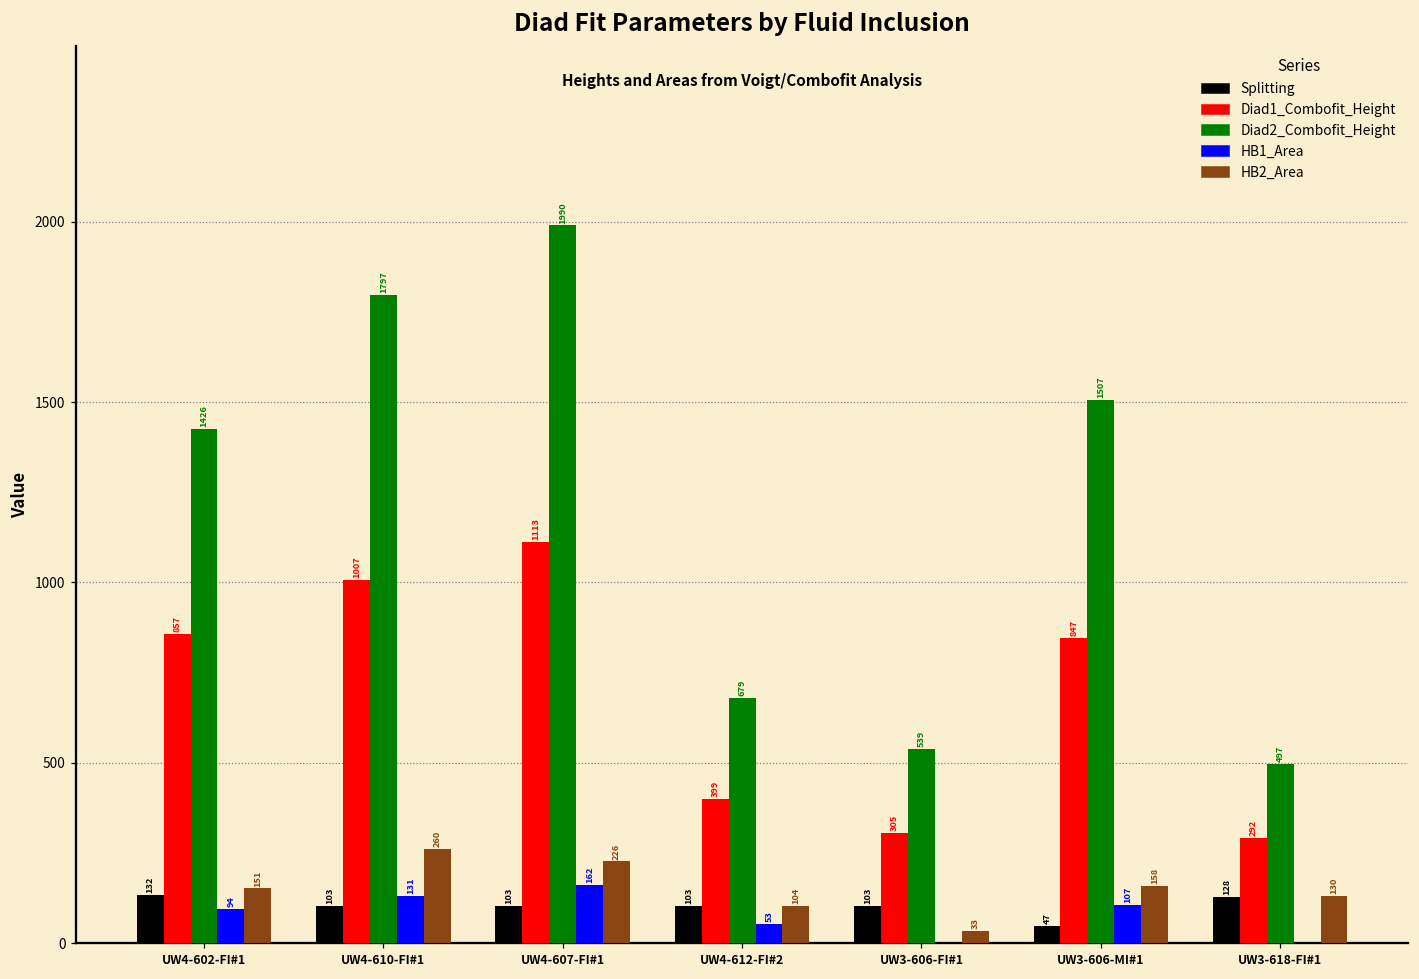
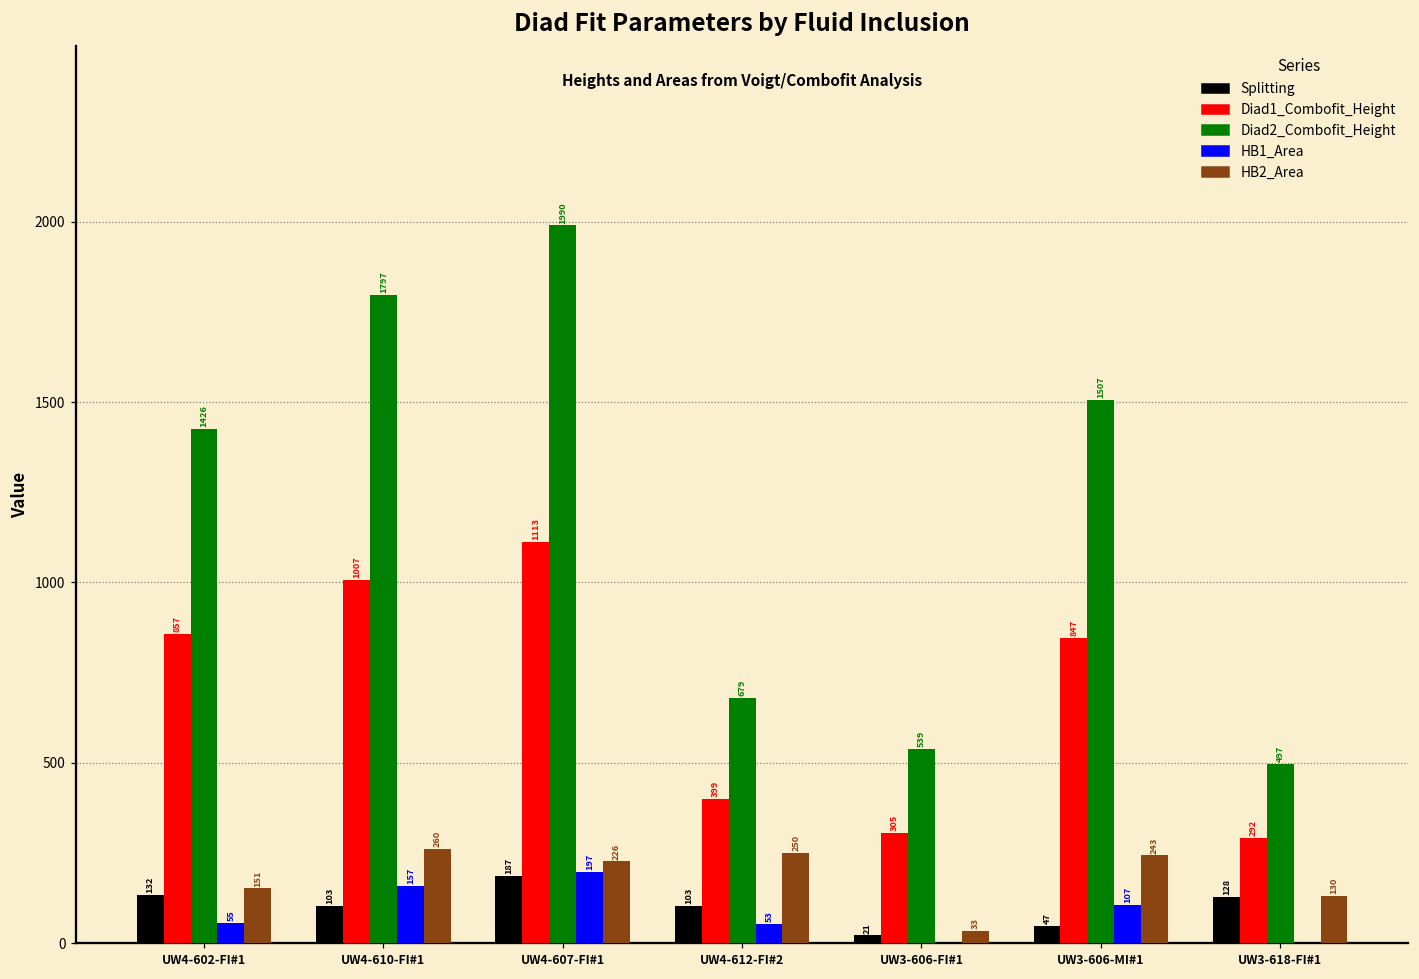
  {
    "Splitting": {
      "UW4-602-FI#1": 132,
      "UW4-610-FI#1": 103,
-     "UW4-607-FI#1": 103,
+     "UW4-607-FI#1": 187,
      "UW4-612-FI#2": 103,
-     "UW3-606-FI#1": 103,
+     "UW3-606-FI#1": 21,
      "UW3-606-MI#1": 47,
      "UW3-618-FI#1": 128
    },
    "Diad1_Combofit_Height": {
      "UW4-602-FI#1": 857,
      "UW4-610-FI#1": 1007,
      "UW4-607-FI#1": 1113,
      "UW4-612-FI#2": 399,
      "UW3-606-FI#1": 305,
      "UW3-606-MI#1": 847,
      "UW3-618-FI#1": 292
    },
    "Diad2_Combofit_Height": {
      "UW4-602-FI#1": 1426,
      "UW4-610-FI#1": 1797,
      "UW4-607-FI#1": 1990,
      "UW4-612-FI#2": 679,
      "UW3-606-FI#1": 539,
      "UW3-606-MI#1": 1507,
      "UW3-618-FI#1": 497
    },
    "HB1_Area": {
-     "UW4-602-FI#1": 94,
-     "UW4-610-FI#1": 131,
-     "UW4-607-FI#1": 162,
+     "UW4-602-FI#1": 55,
+     "UW4-610-FI#1": 157,
+     "UW4-607-FI#1": 197,
      "UW4-612-FI#2": 53,
      "UW3-606-MI#1": 107
    },
    "HB2_Area": {
      "UW4-602-FI#1": 151,
      "UW4-610-FI#1": 260,
      "UW4-607-FI#1": 226,
-     "UW4-612-FI#2": 104,
+     "UW4-612-FI#2": 250,
      "UW3-606-FI#1": 33,
-     "UW3-606-MI#1": 158,
+     "UW3-606-MI#1": 243,
      "UW3-618-FI#1": 130
    }
  }
